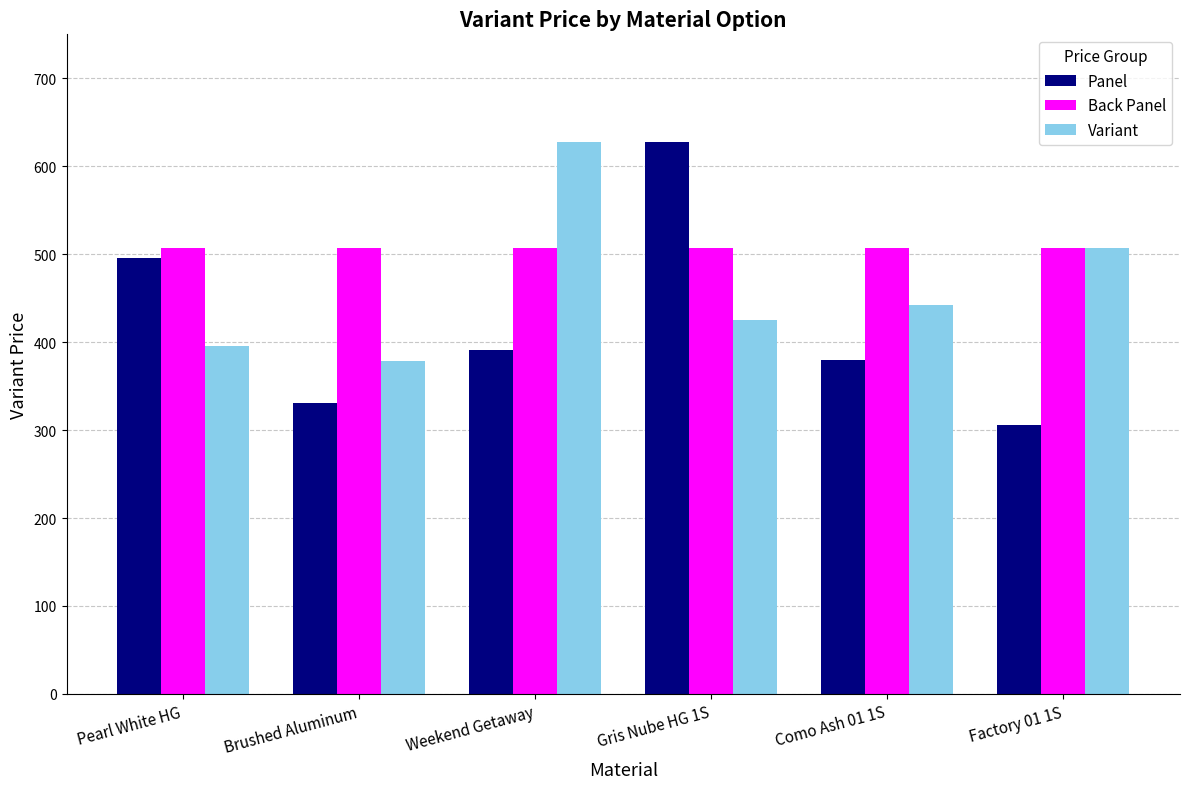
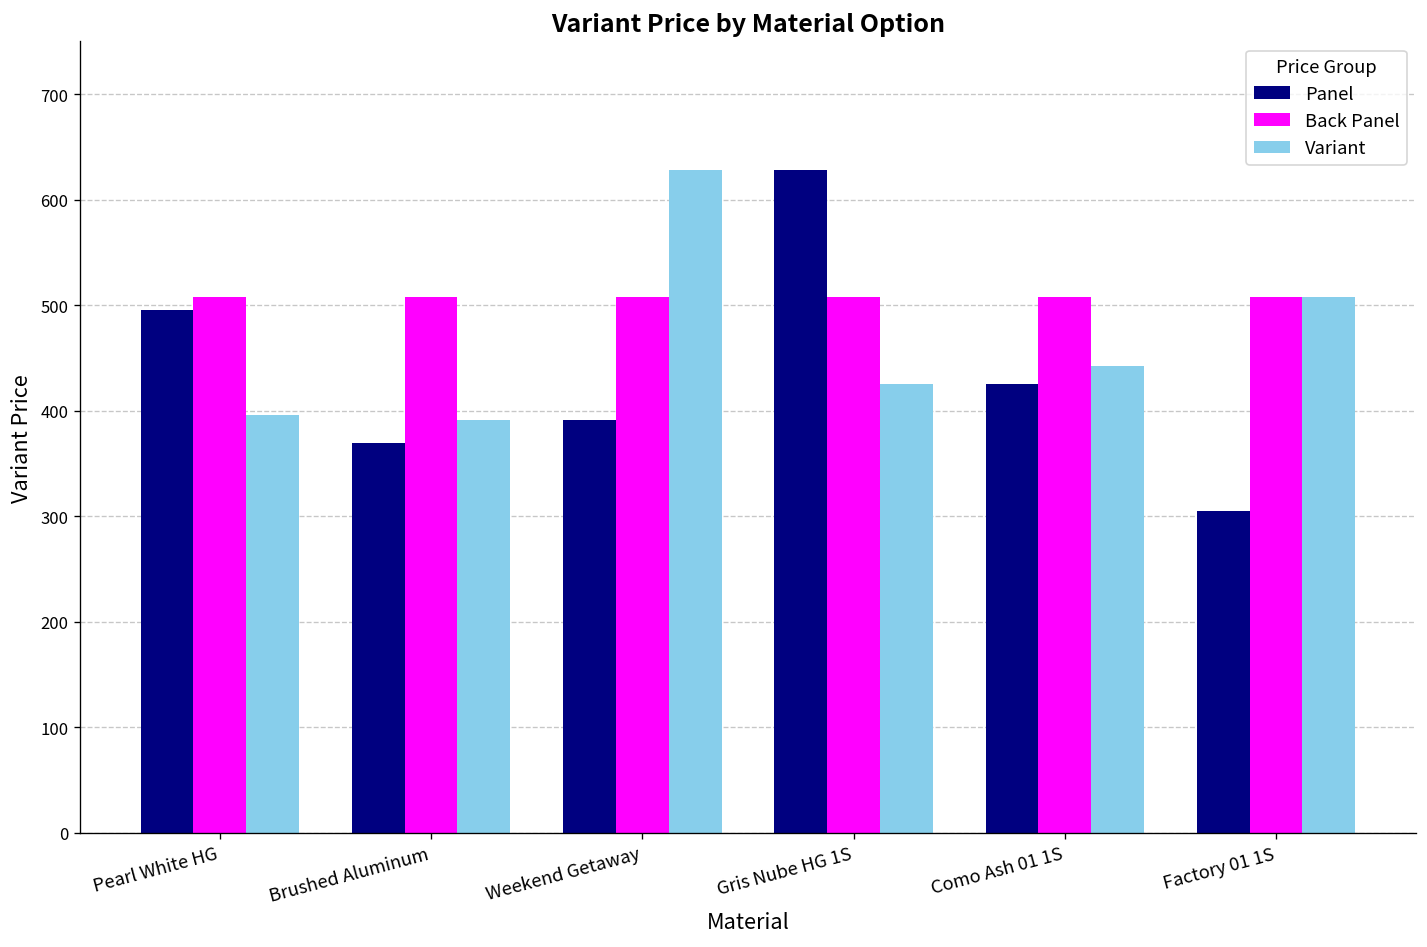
  {
    "Panel": {
      "Pearl White HG": 500,
-     "Brushed Aluminum": 330,
+     "Brushed Aluminum": 370,
      "Weekend Getaway": 390,
      "Gris Nube HG 1S": 630,
-     "Como Ash 01 1S": 380,
+     "Como Ash 01 1S": 430,
      "Factory 01 1S": 310
    },
    "Back Panel": {
      "Pearl White HG": 510,
      "Brushed Aluminum": 510,
      "Weekend Getaway": 510,
      "Gris Nube HG 1S": 510,
      "Como Ash 01 1S": 510,
      "Factory 01 1S": 510
    },
    "Variant": {
      "Pearl White HG": 400,
-     "Brushed Aluminum": 380,
+     "Brushed Aluminum": 390,
      "Weekend Getaway": 630,
      "Gris Nube HG 1S": 430,
      "Como Ash 01 1S": 440,
      "Factory 01 1S": 510
    }
  }
